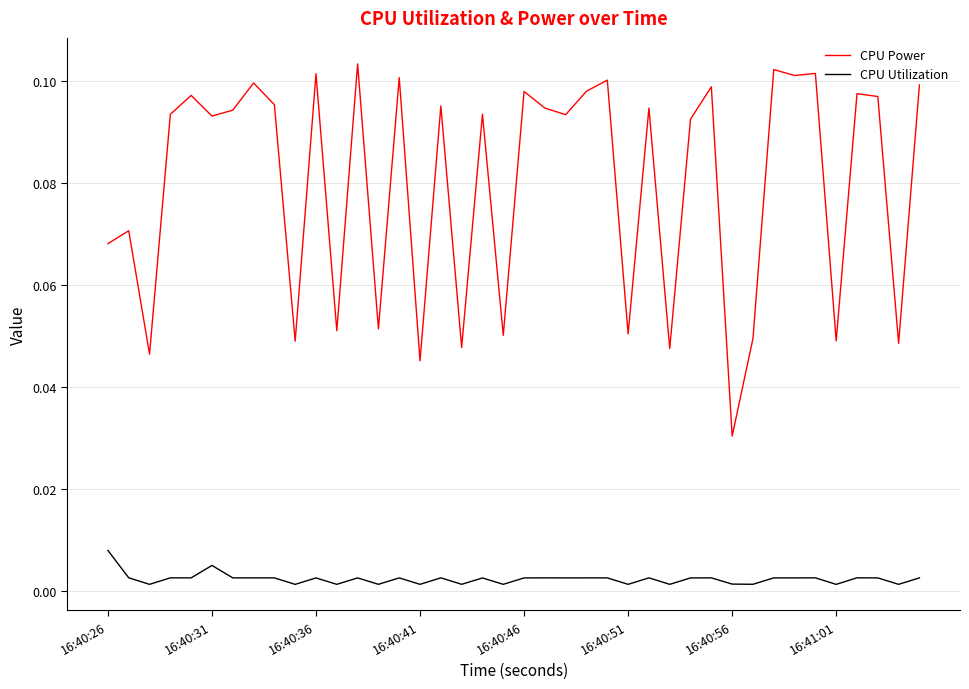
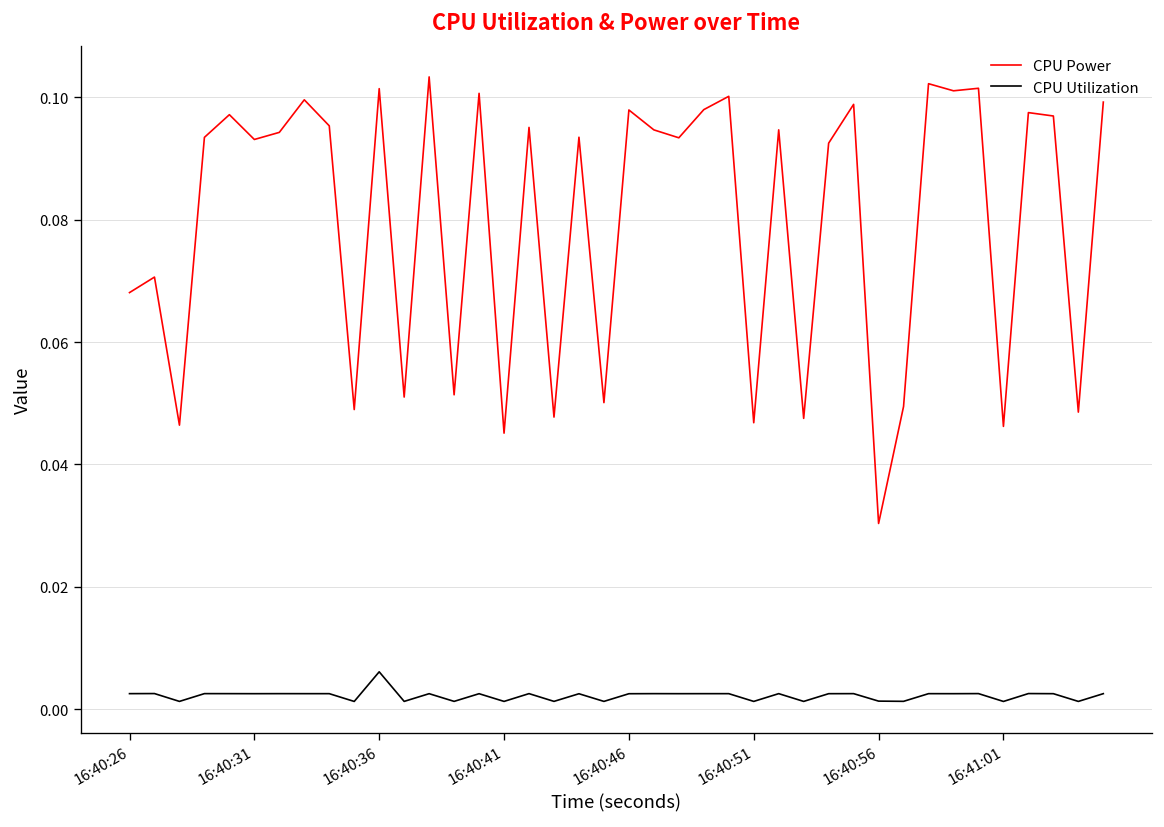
  {
    "CPU Power": {
      "16:40:26": 0.068,
      "16:40:31": 0.093,
      "16:40:36": 0.101,
      "16:40:41": 0.045,
      "16:40:46": 0.098,
-     "16:40:51": 0.050,
+     "16:40:51": 0.047,
      "16:40:56": 0.030,
-     "16:41:01": 0.049
+     "16:41:01": 0.046
    },
    "CPU Utilization": {
-     "16:40:26": 0.008,
-     "16:40:31": 0.005,
-     "16:40:36": 0.003,
+     "16:40:26": 0.003,
+     "16:40:31": 0.003,
+     "16:40:36": 0.006,
      "16:40:41": 0.001,
      "16:40:46": 0.003,
      "16:40:51": 0.001,
      "16:40:56": 0.001,
      "16:41:01": 0.001
    }
  }
